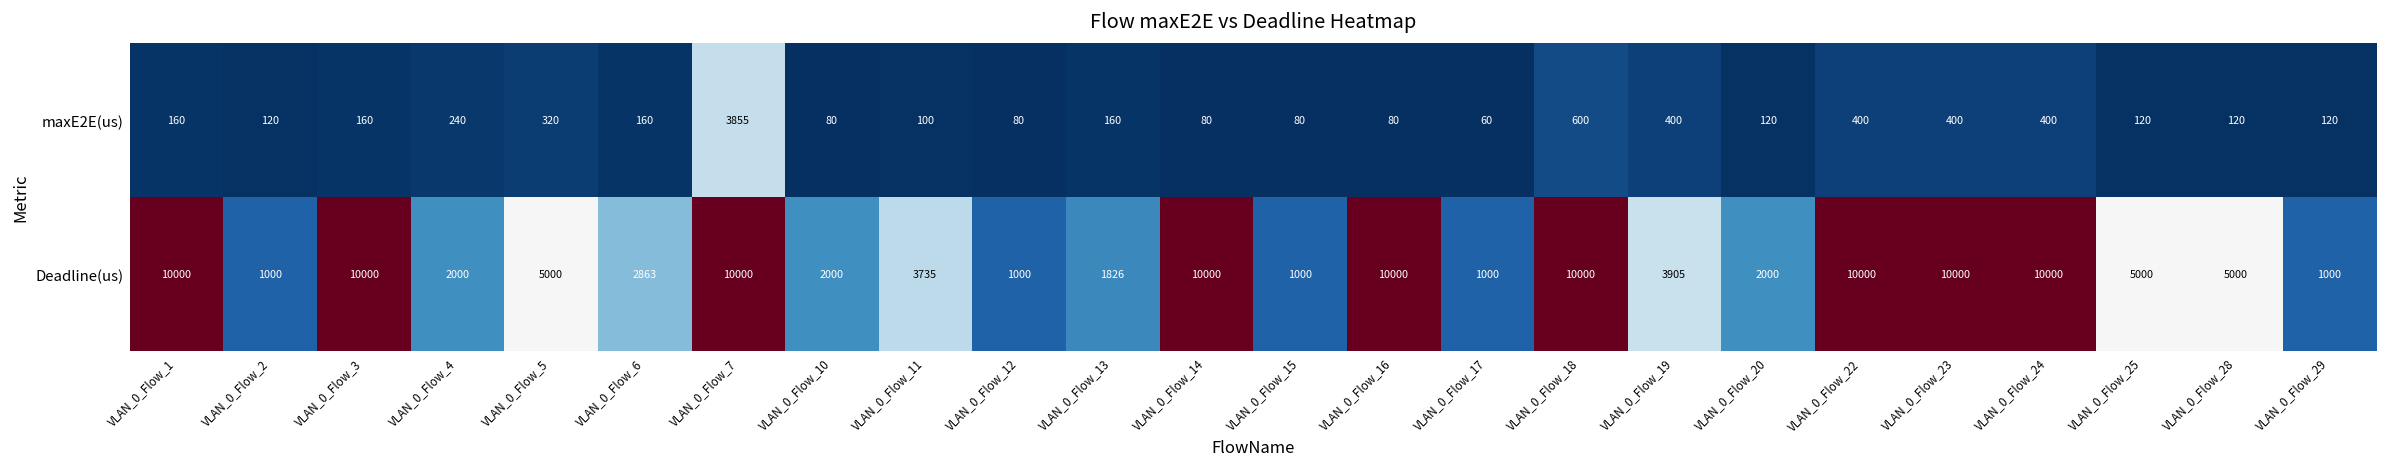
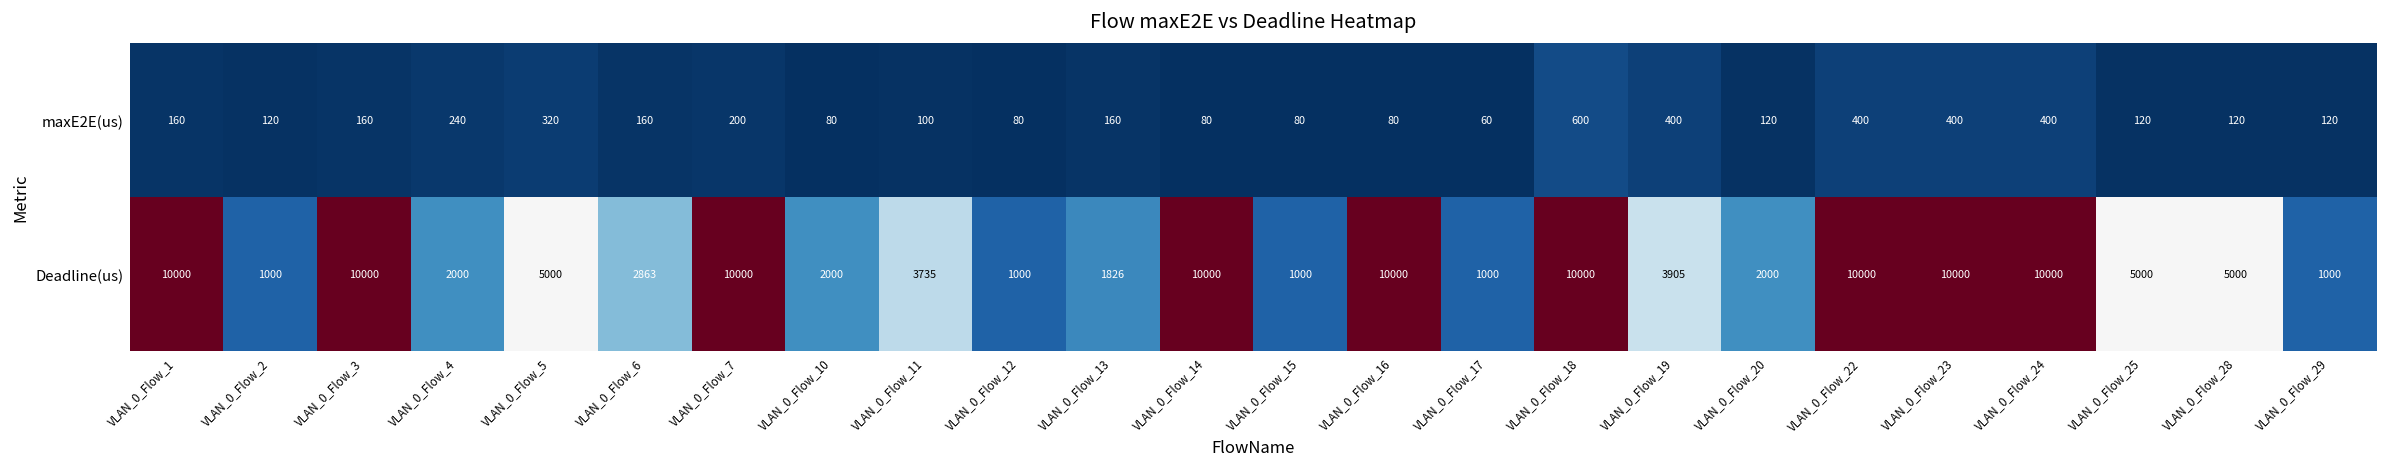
  {
    "maxE2E(us)": {
      "VLAN_0_Flow_1": 160,
      "VLAN_0_Flow_2": 120,
      "VLAN_0_Flow_3": 160,
      "VLAN_0_Flow_4": 240,
      "VLAN_0_Flow_5": 320,
      "VLAN_0_Flow_6": 160,
-     "VLAN_0_Flow_7": 3855,
+     "VLAN_0_Flow_7": 200,
      "VLAN_0_Flow_10": 80,
      "VLAN_0_Flow_11": 100,
      "VLAN_0_Flow_12": 80,
      "VLAN_0_Flow_13": 160,
      "VLAN_0_Flow_14": 80,
      "VLAN_0_Flow_15": 80,
      "VLAN_0_Flow_16": 80,
      "VLAN_0_Flow_17": 60,
      "VLAN_0_Flow_18": 600,
      "VLAN_0_Flow_19": 400,
      "VLAN_0_Flow_20": 120,
      "VLAN_0_Flow_22": 400,
      "VLAN_0_Flow_23": 400,
      "VLAN_0_Flow_24": 400,
      "VLAN_0_Flow_25": 120,
      "VLAN_0_Flow_28": 120,
      "VLAN_0_Flow_29": 120
    },
    "Deadline(us)": {
      "VLAN_0_Flow_1": 10000,
      "VLAN_0_Flow_2": 1000,
      "VLAN_0_Flow_3": 10000,
      "VLAN_0_Flow_4": 2000,
      "VLAN_0_Flow_5": 5000,
      "VLAN_0_Flow_6": 2863,
      "VLAN_0_Flow_7": 10000,
      "VLAN_0_Flow_10": 2000,
      "VLAN_0_Flow_11": 3735,
      "VLAN_0_Flow_12": 1000,
      "VLAN_0_Flow_13": 1826,
      "VLAN_0_Flow_14": 10000,
      "VLAN_0_Flow_15": 1000,
      "VLAN_0_Flow_16": 10000,
      "VLAN_0_Flow_17": 1000,
      "VLAN_0_Flow_18": 10000,
      "VLAN_0_Flow_19": 3905,
      "VLAN_0_Flow_20": 2000,
      "VLAN_0_Flow_22": 10000,
      "VLAN_0_Flow_23": 10000,
      "VLAN_0_Flow_24": 10000,
      "VLAN_0_Flow_25": 5000,
      "VLAN_0_Flow_28": 5000,
      "VLAN_0_Flow_29": 1000
    }
  }
